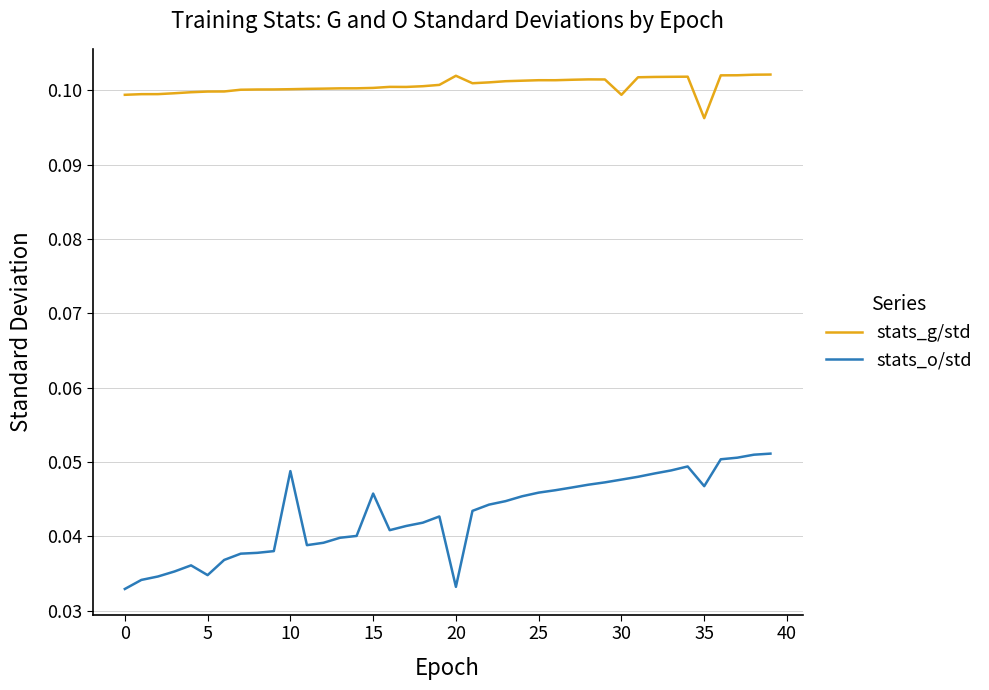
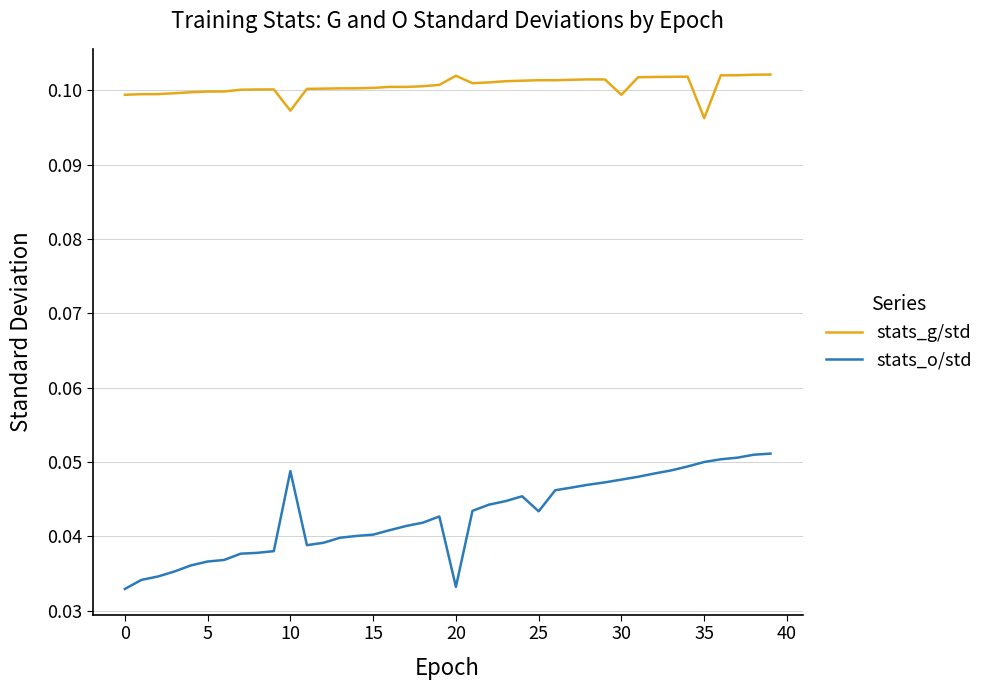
  {
    "stats_g/std": {
      "0": 0.099,
      "5": 0.100,
-     "10": 0.100,
+     "10": 0.097,
      "15": 0.100,
      "20": 0.102,
      "25": 0.101,
      "30": 0.099,
      "35": 0.096
    },
    "stats_o/std": {
      "0": 0.033,
-     "5": 0.035,
+     "5": 0.037,
      "10": 0.049,
-     "15": 0.046,
+     "15": 0.040,
      "20": 0.033,
-     "25": 0.046,
+     "25": 0.043,
      "30": 0.048,
-     "35": 0.047
+     "35": 0.050
    }
  }
